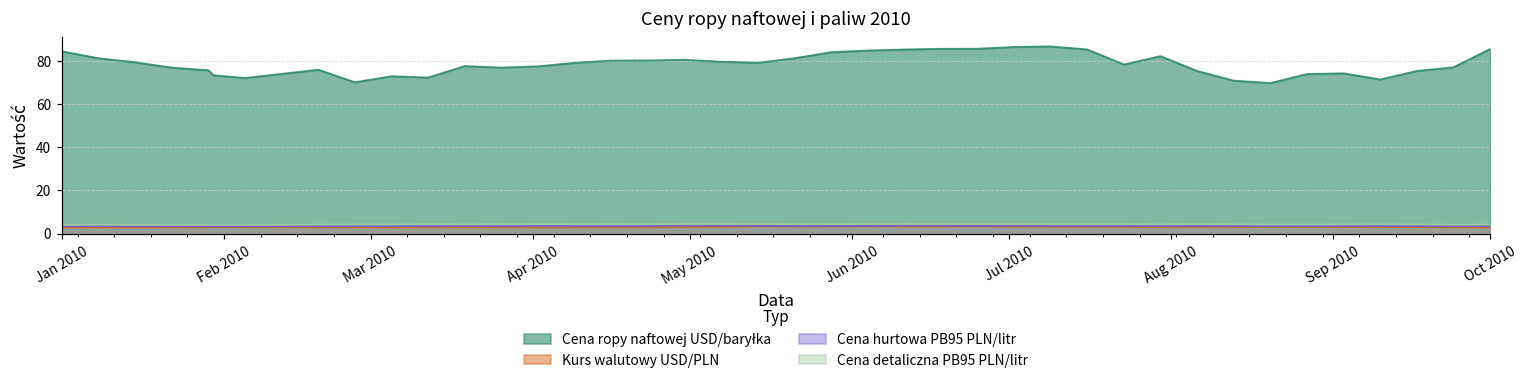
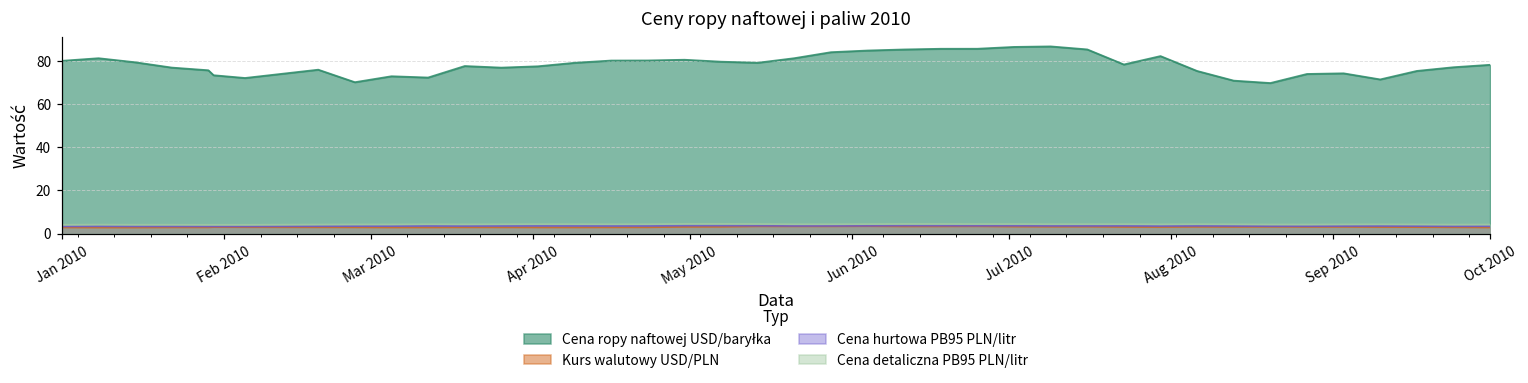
  {
    "Cena ropy naftowej USD/baryłka": {
-     "Jan 2010": 85,
-     "Oct 2010": 86
+     "Jan 2010": 80,
+     "Oct 2010": 78
    }
  }
